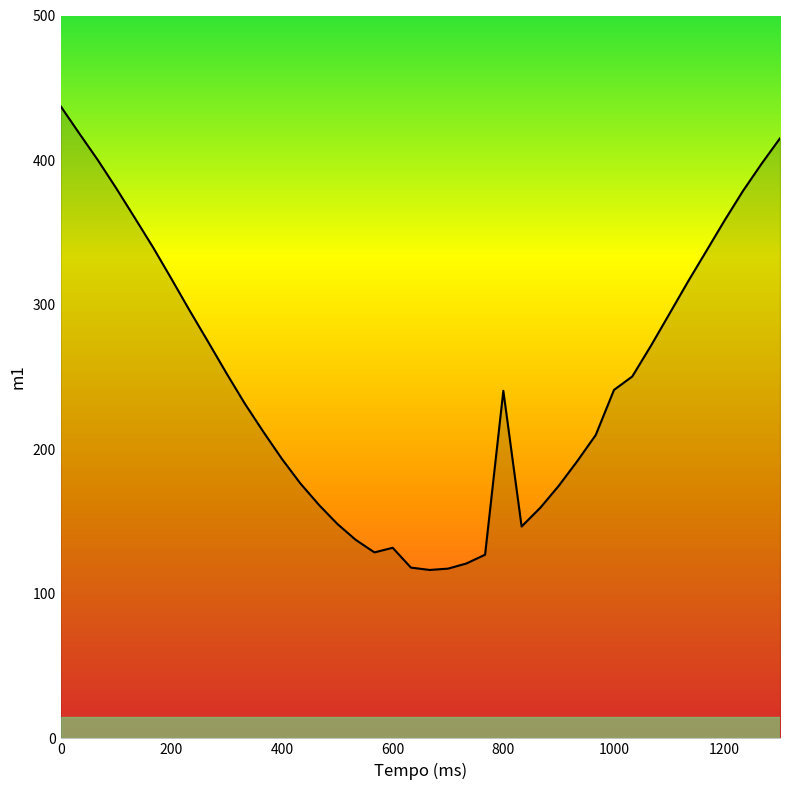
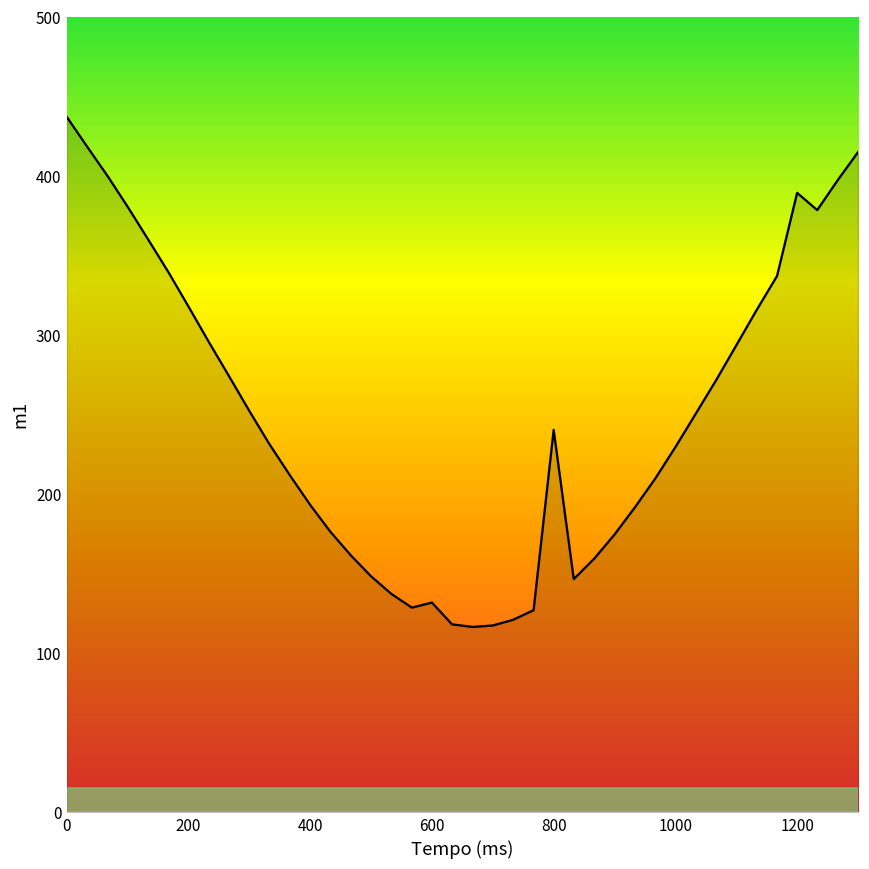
  {
    "0": 437,
    "200": 318,
    "400": 193,
    "600": 132,
    "800": 240,
-   "1000": 241,
-   "1200": 358
+   "1000": 230,
+   "1200": 389
  }
